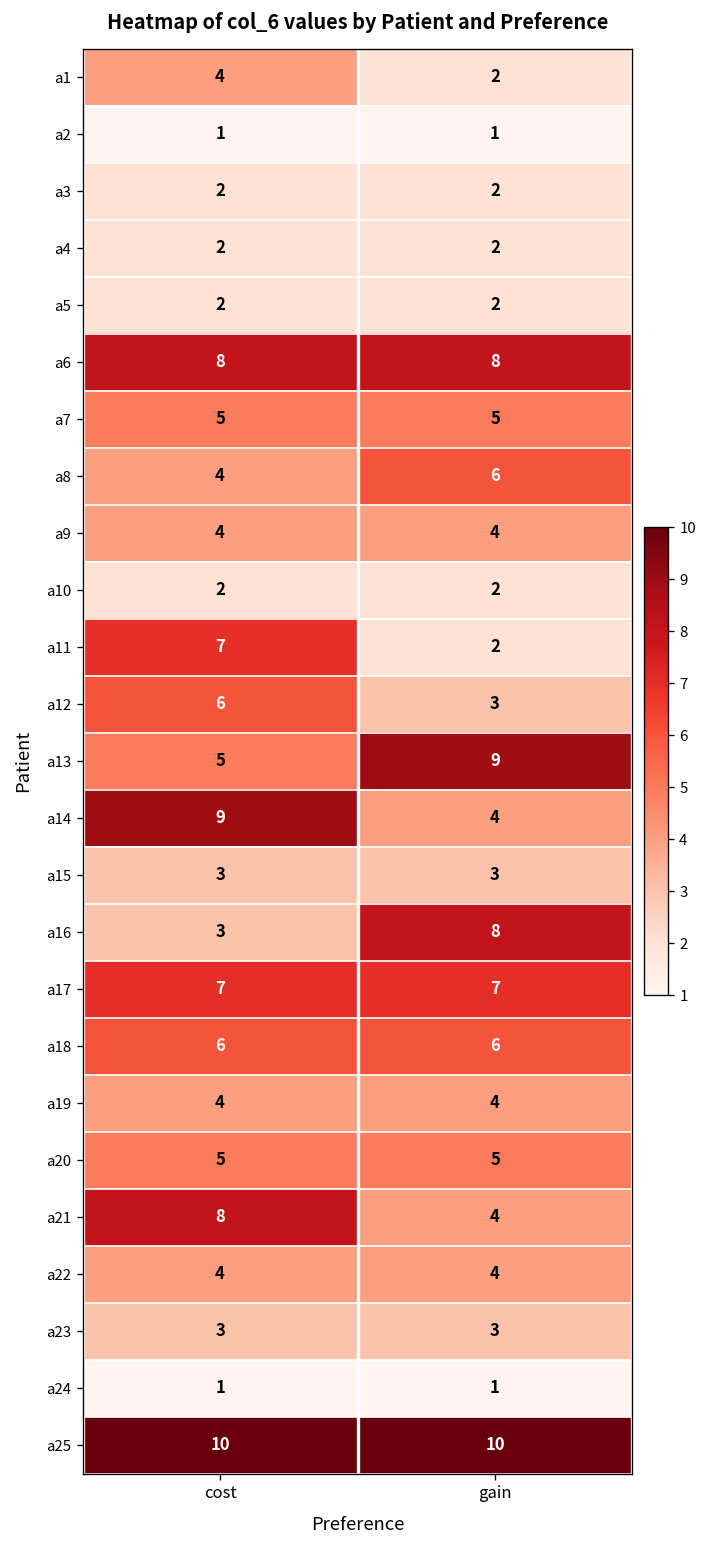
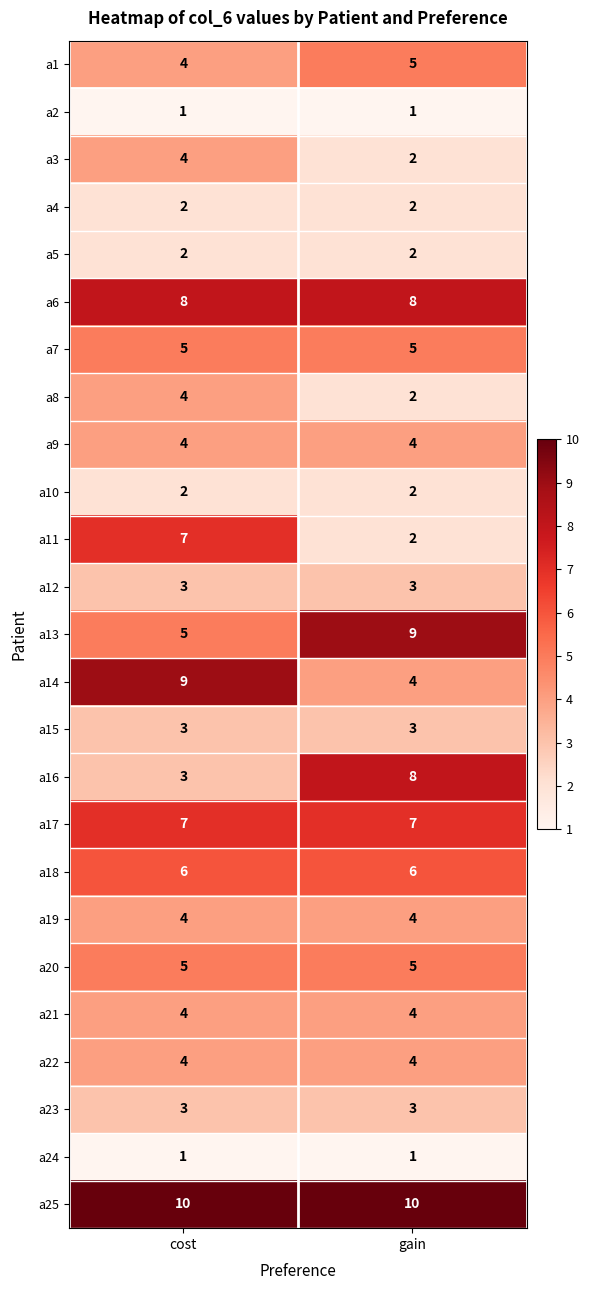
  {
    "a1": {
      "cost": 4,
-     "gain": 2
+     "gain": 5
    },
    "a2": {
      "cost": 1,
      "gain": 1
    },
    "a3": {
-     "cost": 2,
+     "cost": 4,
      "gain": 2
    },
    "a4": {
      "cost": 2,
      "gain": 2
    },
    "a5": {
      "cost": 2,
      "gain": 2
    },
    "a6": {
      "cost": 8,
      "gain": 8
    },
    "a7": {
      "cost": 5,
      "gain": 5
    },
    "a8": {
      "cost": 4,
-     "gain": 6
+     "gain": 2
    },
    "a9": {
      "cost": 4,
      "gain": 4
    },
    "a10": {
      "cost": 2,
      "gain": 2
    },
    "a11": {
      "cost": 7,
      "gain": 2
    },
    "a12": {
-     "cost": 6,
+     "cost": 3,
      "gain": 3
    },
    "a13": {
      "cost": 5,
      "gain": 9
    },
    "a14": {
      "cost": 9,
      "gain": 4
    },
    "a15": {
      "cost": 3,
      "gain": 3
    },
    "a16": {
      "cost": 3,
      "gain": 8
    },
    "a17": {
      "cost": 7,
      "gain": 7
    },
    "a18": {
      "cost": 6,
      "gain": 6
    },
    "a19": {
      "cost": 4,
      "gain": 4
    },
    "a20": {
      "cost": 5,
      "gain": 5
    },
    "a21": {
-     "cost": 8,
+     "cost": 4,
      "gain": 4
    },
    "a22": {
      "cost": 4,
      "gain": 4
    },
    "a23": {
      "cost": 3,
      "gain": 3
    },
    "a24": {
      "cost": 1,
      "gain": 1
    },
    "a25": {
      "cost": 10,
      "gain": 10
    }
  }
